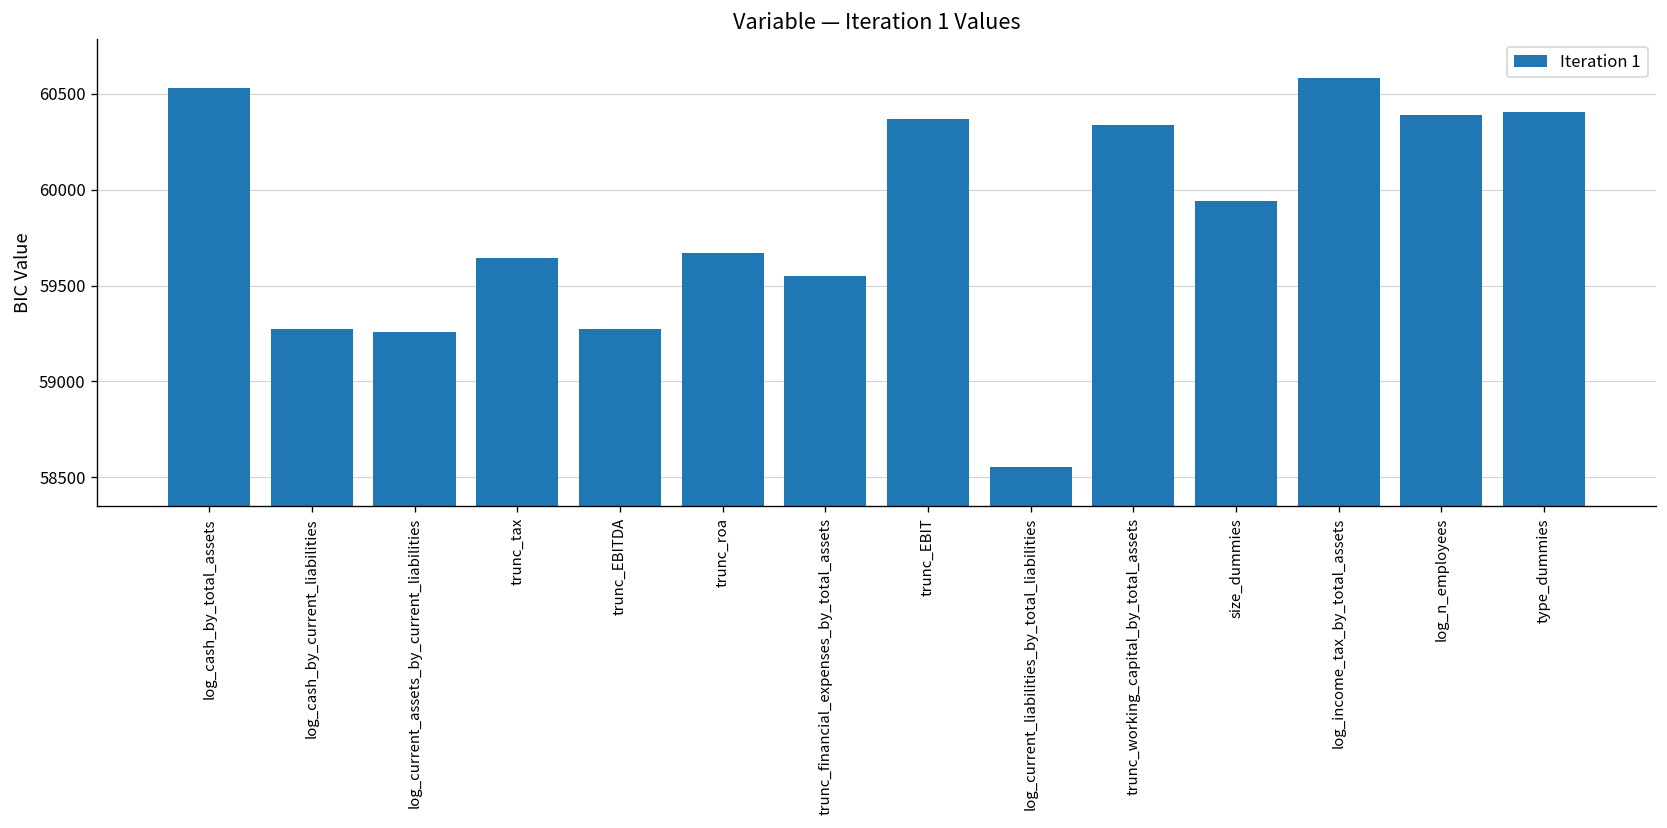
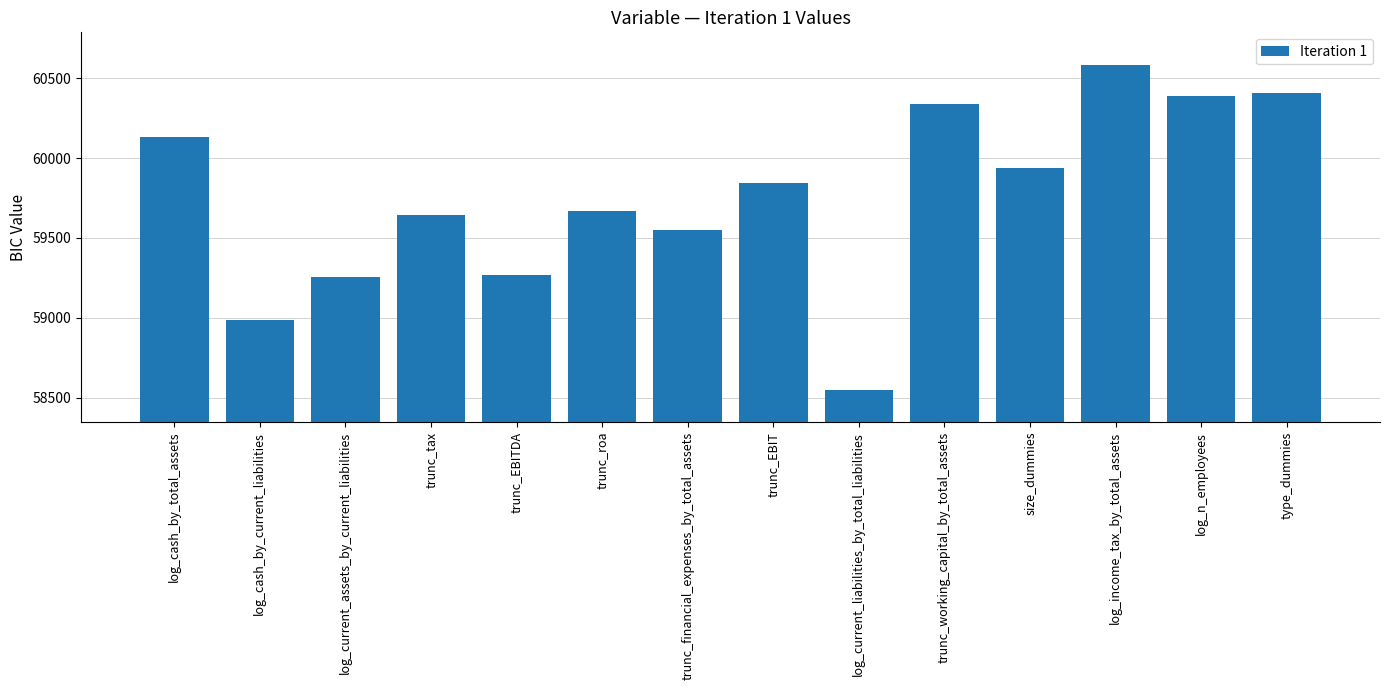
  {
-   "log_cash_by_total_assets": 60530,
-   "log_cash_by_current_liabilities": 59270,
+   "log_cash_by_total_assets": 60130,
+   "log_cash_by_current_liabilities": 58990,
    "log_current_assets_by_current_liabilities": 59260,
    "trunc_tax": 59640,
    "trunc_EBITDA": 59270,
    "trunc_roa": 59670,
    "trunc_financial_expenses_by_total_assets": 59550,
-   "trunc_EBIT": 60370,
+   "trunc_EBIT": 59850,
    "log_current_liabilities_by_total_liabilities": 58550,
    "trunc_working_capital_by_total_assets": 60340,
    "size_dummies": 59940,
    "log_income_tax_by_total_assets": 60580,
    "log_n_employees": 60390,
    "type_dummies": 60410
  }
